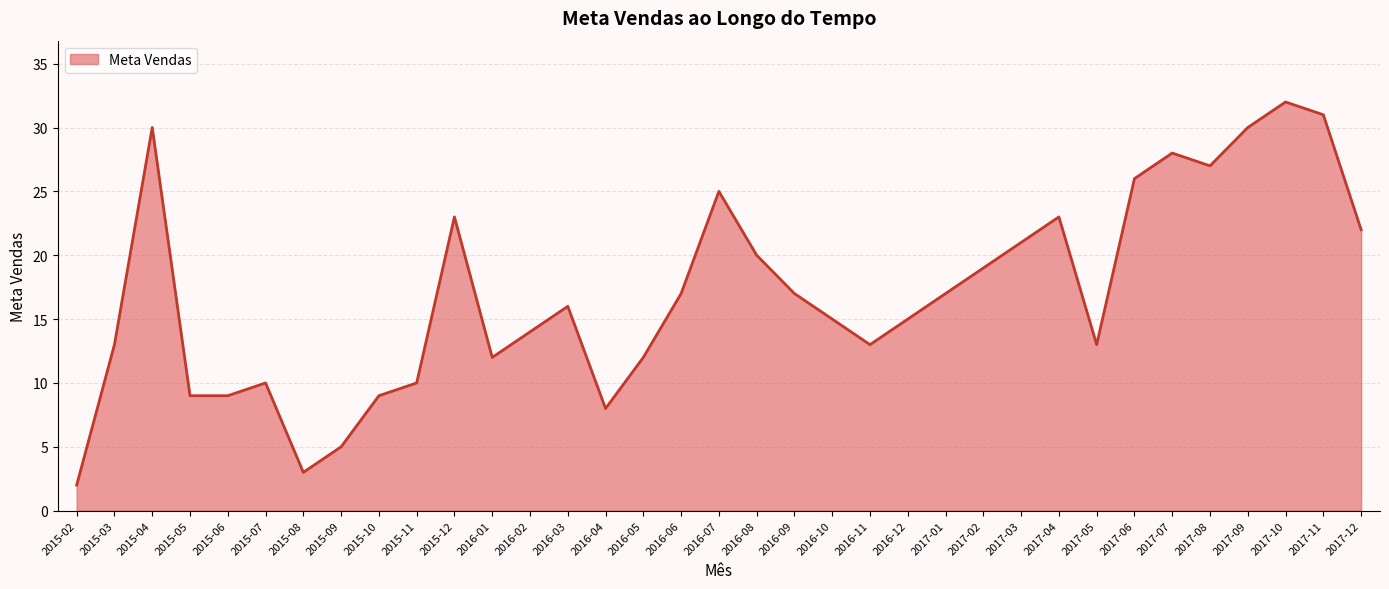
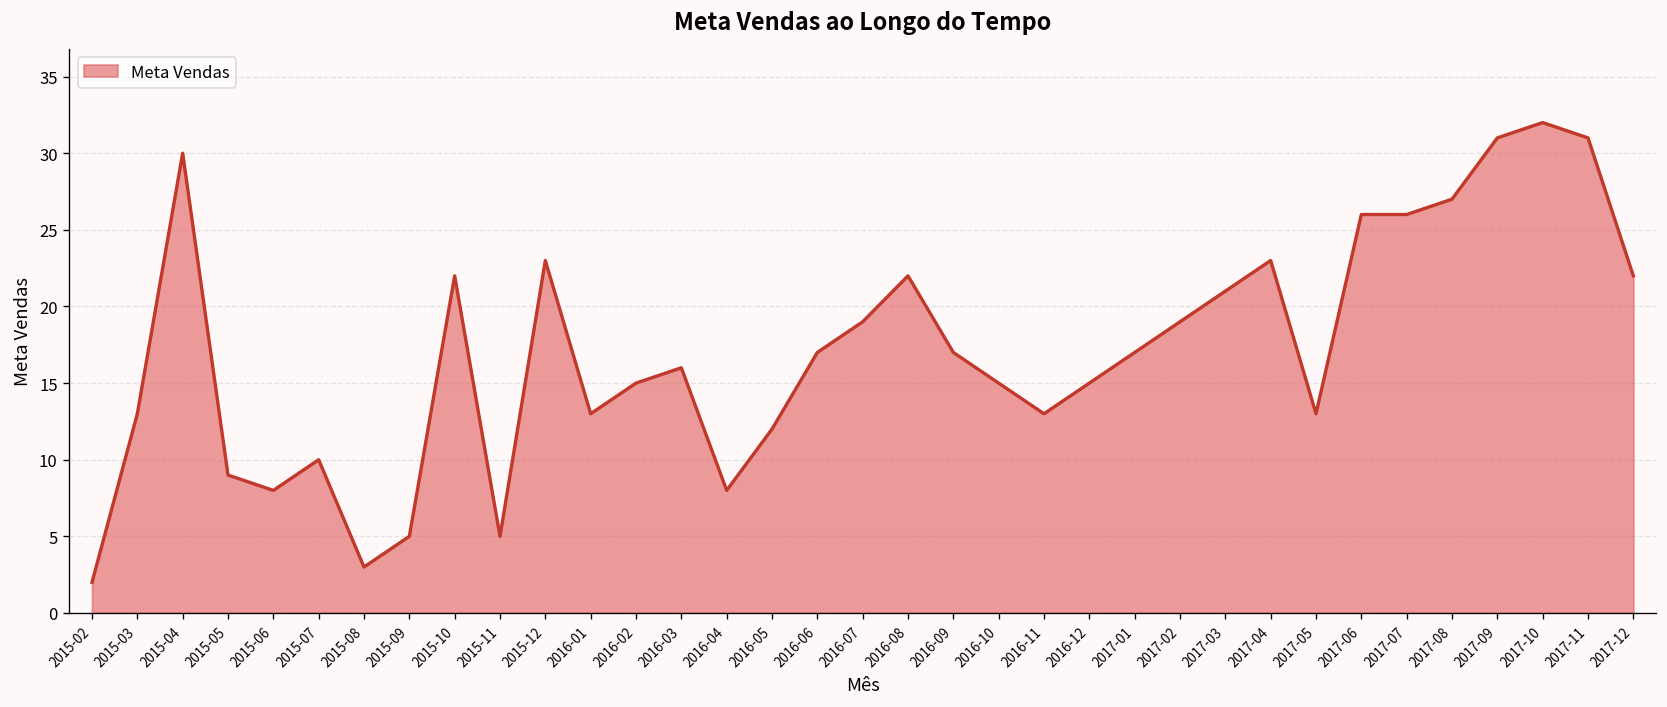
  {
    "2015-02": 2,
    "2015-03": 13,
    "2015-04": 30,
    "2015-05": 9,
-   "2015-06": 9,
+   "2015-06": 8,
    "2015-07": 10,
    "2015-08": 3,
    "2015-09": 5,
-   "2015-10": 9,
-   "2015-11": 10,
+   "2015-10": 22,
+   "2015-11": 5,
    "2015-12": 23,
-   "2016-01": 12,
-   "2016-02": 14,
+   "2016-01": 13,
+   "2016-02": 15,
    "2016-03": 16,
    "2016-04": 8,
    "2016-05": 12,
    "2016-06": 17,
-   "2016-07": 25,
-   "2016-08": 20,
+   "2016-07": 19,
+   "2016-08": 22,
    "2016-09": 17,
    "2016-10": 15,
    "2016-11": 13,
    "2016-12": 15,
    "2017-01": 17,
    "2017-02": 19,
    "2017-03": 21,
    "2017-04": 23,
    "2017-05": 13,
    "2017-06": 26,
-   "2017-07": 28,
+   "2017-07": 26,
    "2017-08": 27,
-   "2017-09": 30,
+   "2017-09": 31,
    "2017-10": 32,
    "2017-11": 31,
    "2017-12": 22
  }
